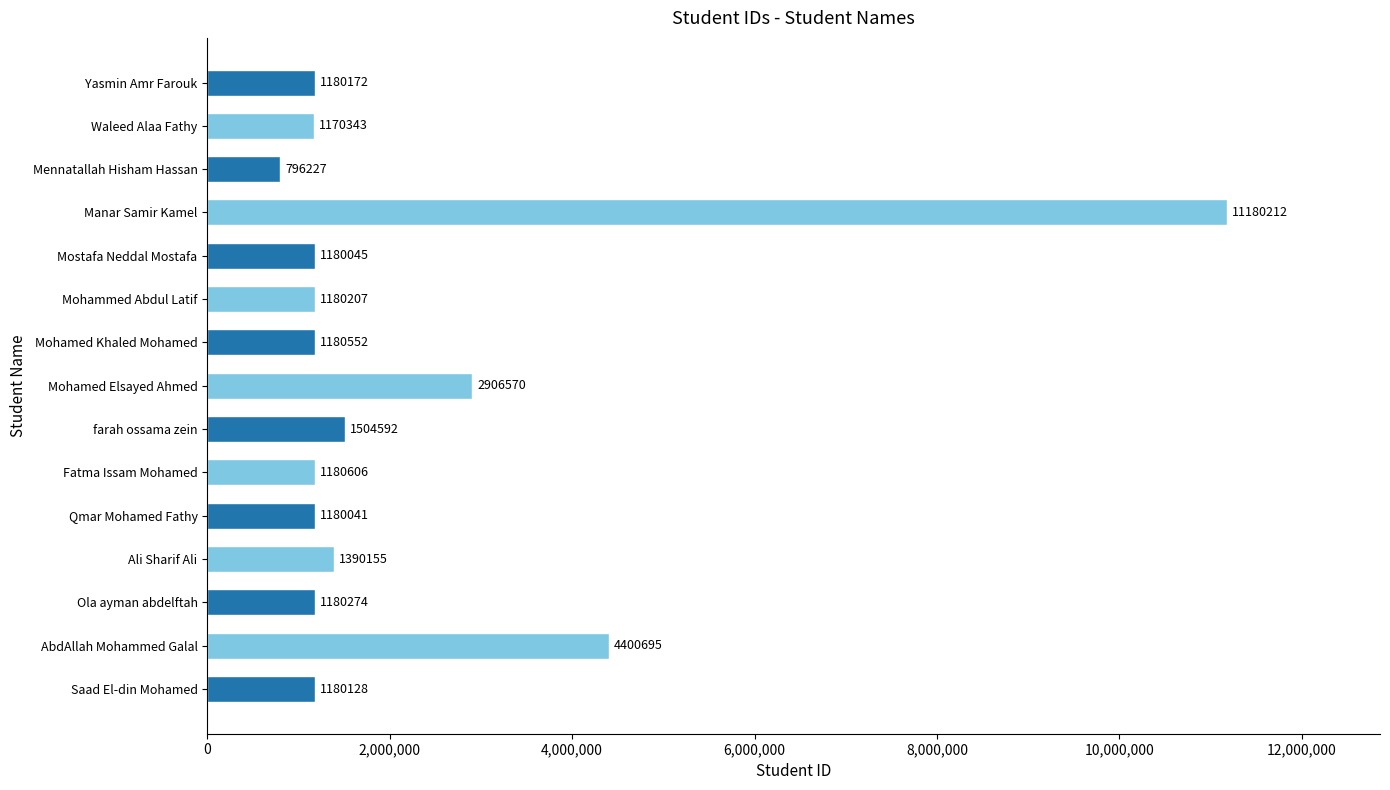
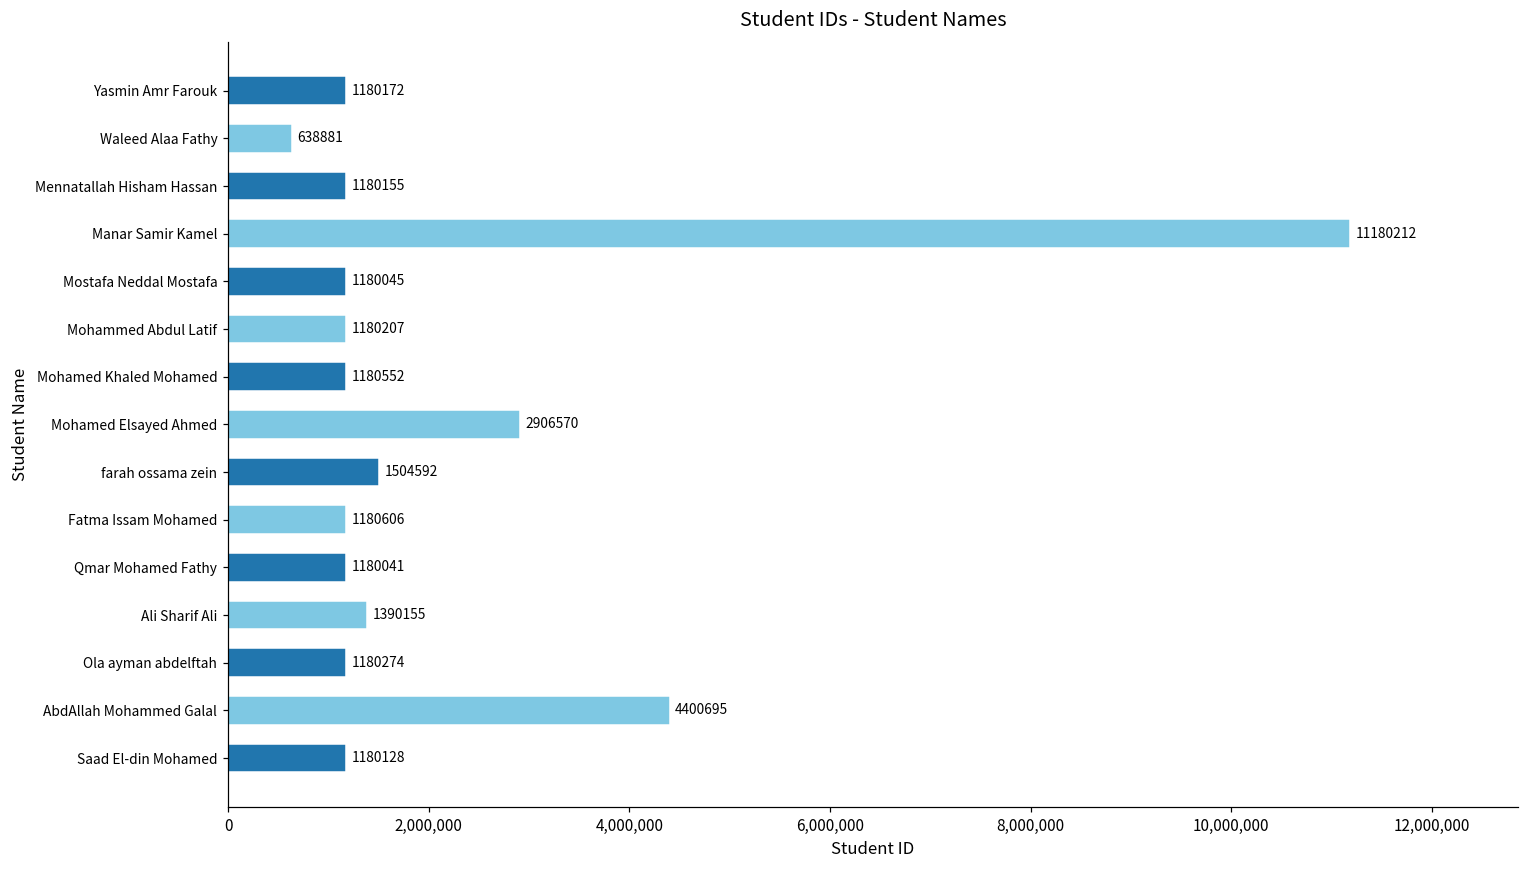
  {
    "Yasmin Amr Farouk": 1180172,
-   "Waleed Alaa Fathy": 1170343,
-   "Mennatallah Hisham Hassan": 796227,
+   "Waleed Alaa Fathy": 638881,
+   "Mennatallah Hisham Hassan": 1180155,
    "Manar Samir Kamel": 11180212,
    "Mostafa Neddal Mostafa": 1180045,
    "Mohammed Abdul Latif": 1180207,
    "Mohamed Khaled Mohamed": 1180552,
    "Mohamed Elsayed Ahmed": 2906570,
    "farah ossama zein": 1504592,
    "Fatma Issam Mohamed": 1180606,
    "Qmar Mohamed Fathy": 1180041,
    "Ali Sharif Ali": 1390155,
    "Ola ayman abdelftah": 1180274,
    "AbdAllah Mohammed Galal": 4400695,
    "Saad El-din Mohamed": 1180128
  }
